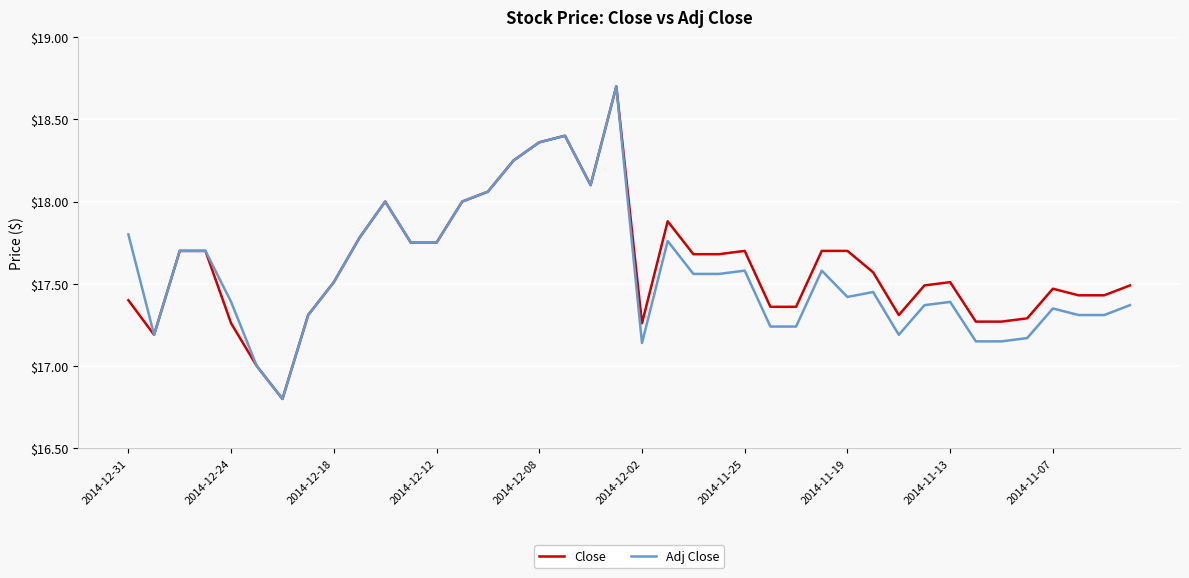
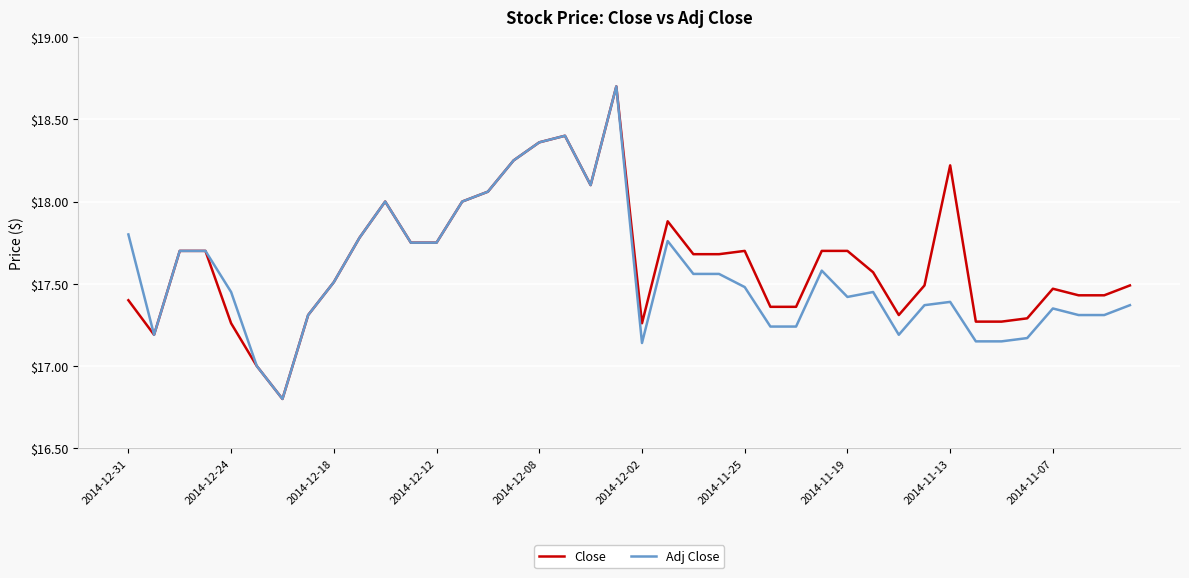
  {
    "Close": {
      "2014-12-31": "$17.40",
      "2014-12-24": "$17.26",
      "2014-12-02": "$17.26",
      "2014-11-25": "$17.70",
      "2014-11-19": "$17.70",
-     "2014-11-13": "$17.51",
+     "2014-11-13": "$18.22",
      "2014-11-07": "$17.47"
    },
    "Adj Close": {
      "2014-12-31": "$17.80",
-     "2014-12-24": "$17.39",
+     "2014-12-24": "$17.45",
      "2014-12-02": "$17.14",
-     "2014-11-25": "$17.58",
+     "2014-11-25": "$17.48",
      "2014-11-19": "$17.42",
      "2014-11-13": "$17.39",
      "2014-11-07": "$17.35"
    }
  }
